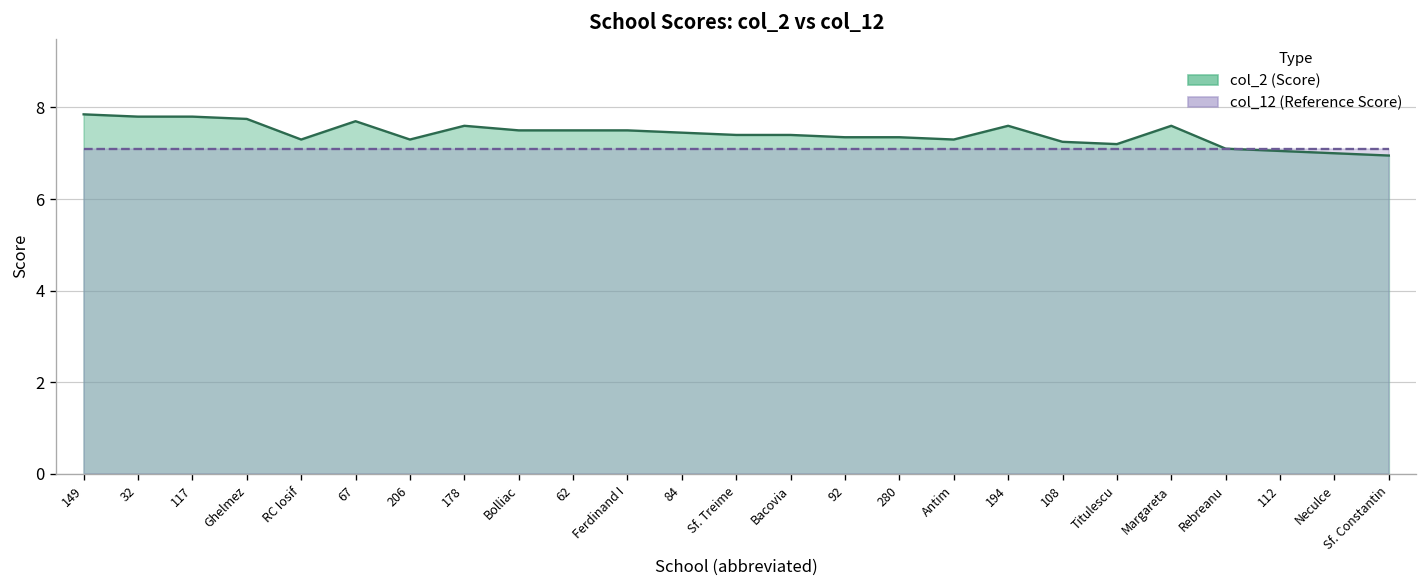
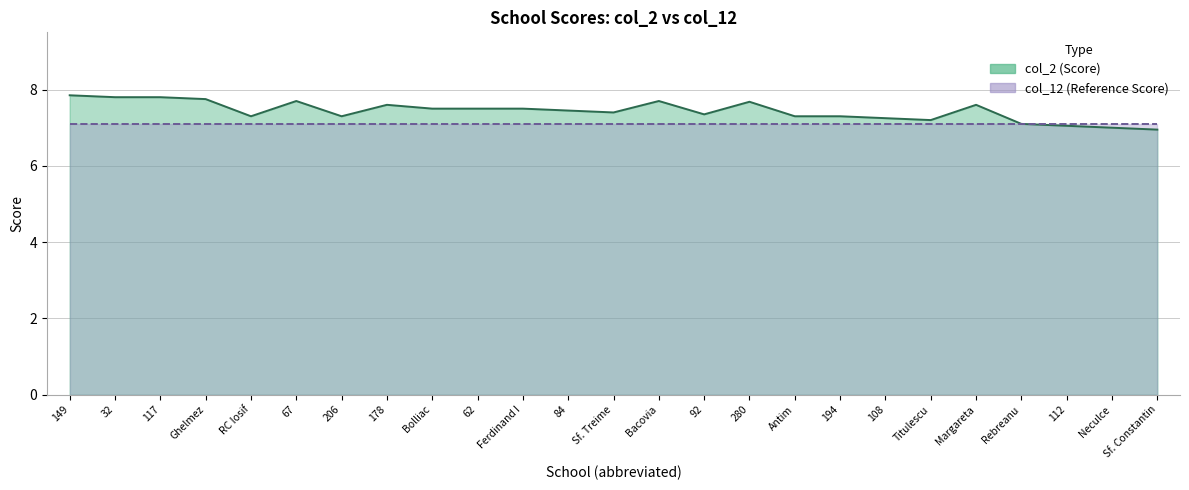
  {
    "col_2 (Score)": {
      "149": 7.9,
      "32": 7.8,
      "117": 7.8,
      "Ghelmez": 7.8,
      "RC Iosif": 7.3,
      "67": 7.7,
      "206": 7.3,
      "178": 7.6,
      "Bolliac": 7.5,
      "62": 7.5,
      "Ferdinand I": 7.5,
      "84": 7.5,
      "Sf. Treime": 7.4,
-     "Bacovia": 7.4,
+     "Bacovia": 7.7,
      "92": 7.4,
-     "280": 7.4,
+     "280": 7.7,
      "Antim": 7.3,
-     "194": 7.6,
+     "194": 7.3,
      "108": 7.3,
      "Titulescu": 7.2,
      "Margareta": 7.6,
      "Neculce": 7.0,
      "Sf. Constantin": 7.0
    },
    "col_12 (Reference Score)": {
      "149": 7.1,
      "32": 7.1,
      "117": 7.1,
      "Ghelmez": 7.1,
      "RC Iosif": 7.1,
      "67": 7.1,
      "206": 7.1,
      "178": 7.1,
      "Bolliac": 7.1,
      "62": 7.1,
      "Ferdinand I": 7.1,
      "84": 7.1,
      "Sf. Treime": 7.1,
      "Bacovia": 7.1,
      "92": 7.1,
      "280": 7.1,
      "Antim": 7.1,
      "194": 7.1,
      "108": 7.1,
      "Titulescu": 7.1,
      "Margareta": 7.1,
      "Neculce": 7.1,
      "Sf. Constantin": 7.1
    }
  }
